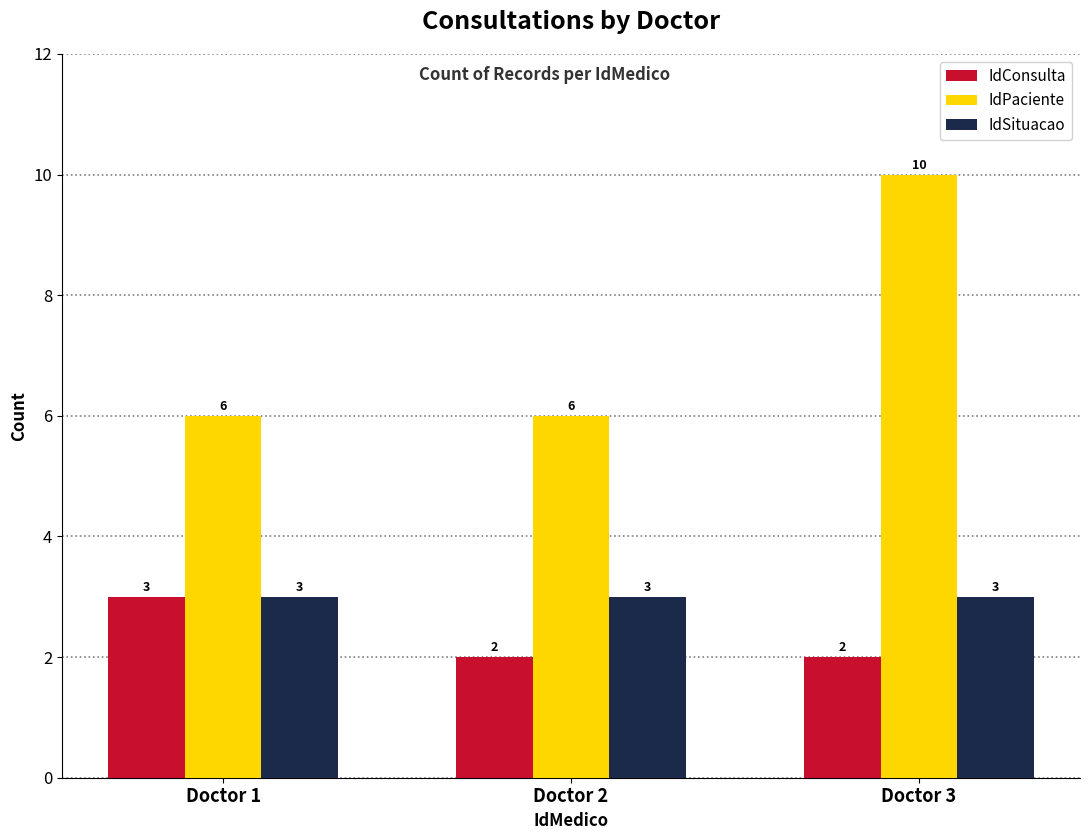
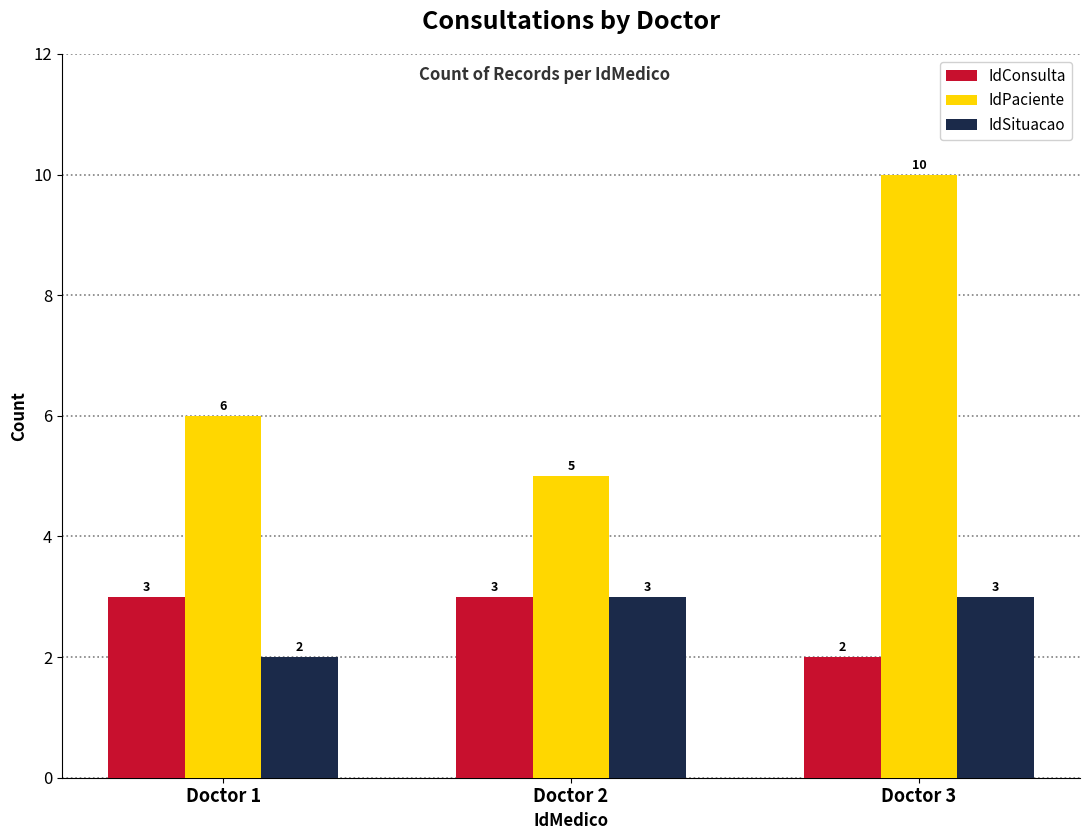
  {
    "IdConsulta": {
      "Doctor 1": 3,
-     "Doctor 2": 2,
+     "Doctor 2": 3,
      "Doctor 3": 2
    },
    "IdPaciente": {
      "Doctor 1": 6,
-     "Doctor 2": 6,
+     "Doctor 2": 5,
      "Doctor 3": 10
    },
    "IdSituacao": {
-     "Doctor 1": 3,
+     "Doctor 1": 2,
      "Doctor 2": 3,
      "Doctor 3": 3
    }
  }
